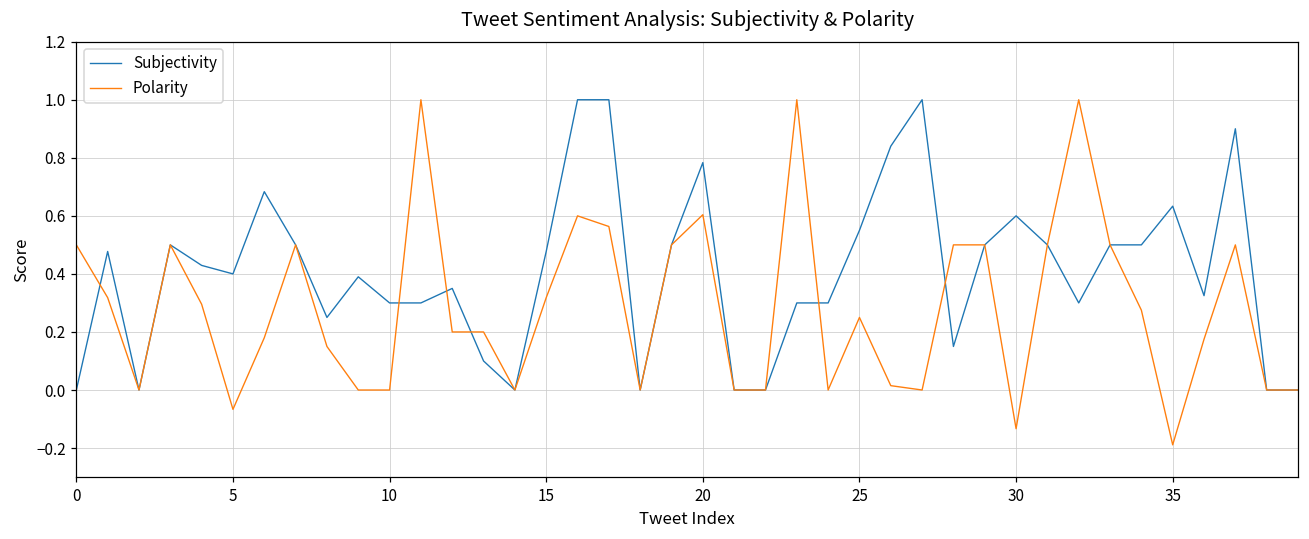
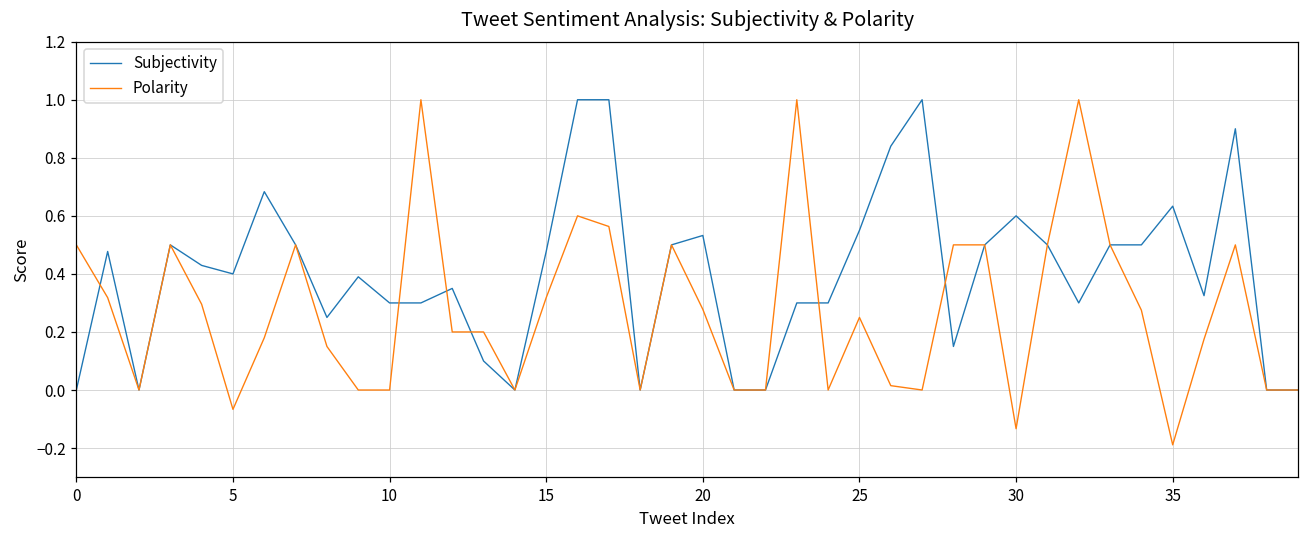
  {
    "Subjectivity": {
      "0": 0.00,
      "5": 0.40,
      "10": 0.30,
      "15": 0.48,
-     "20": 0.78,
+     "20": 0.53,
      "25": 0.55,
      "30": 0.60,
      "35": 0.63
    },
    "Polarity": {
      "0": 0.50,
      "5": -0.07,
      "10": 0.00,
      "15": 0.32,
-     "20": 0.60,
+     "20": 0.28,
      "25": 0.25,
      "30": -0.13,
      "35": -0.19
    }
  }
